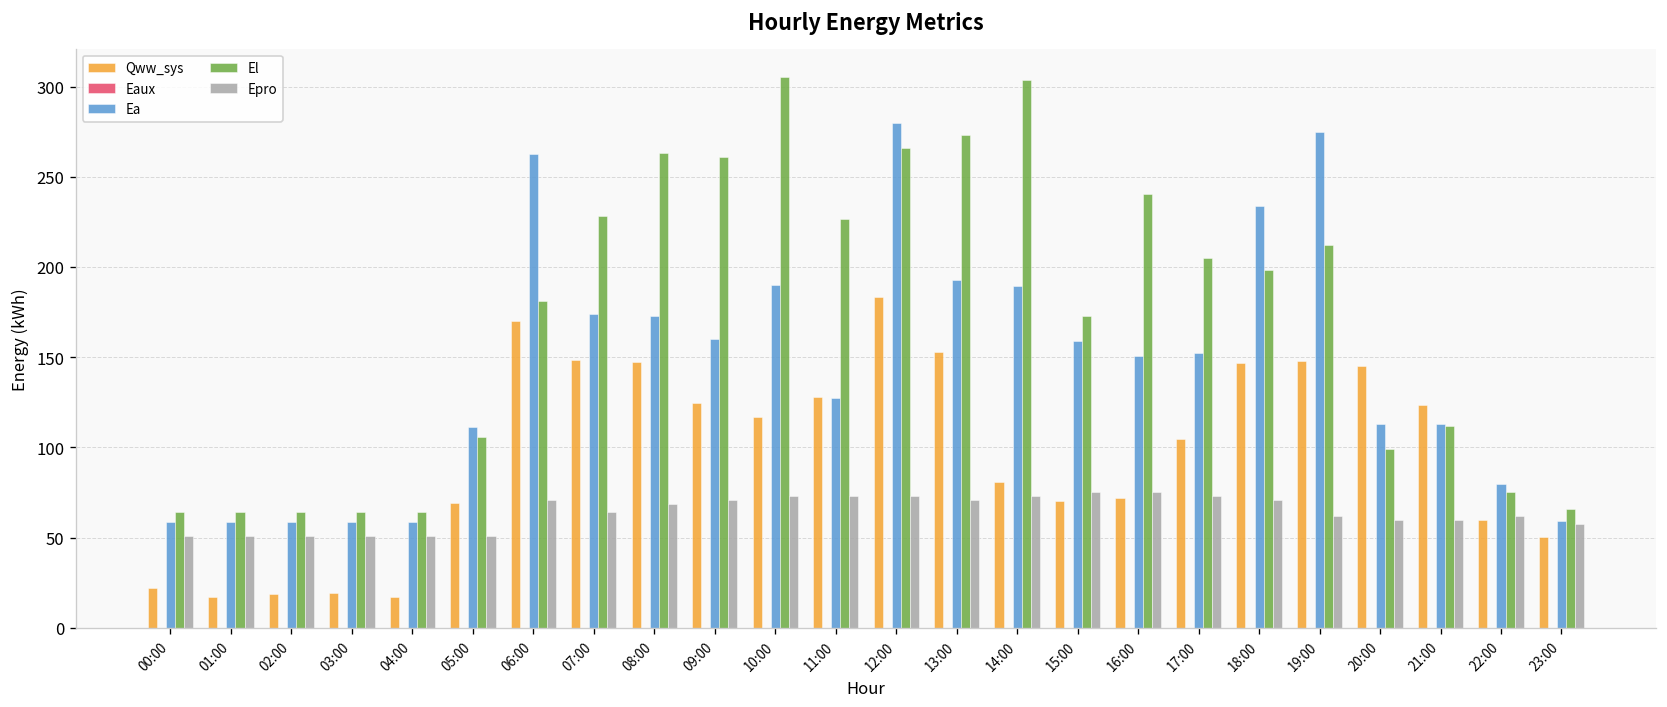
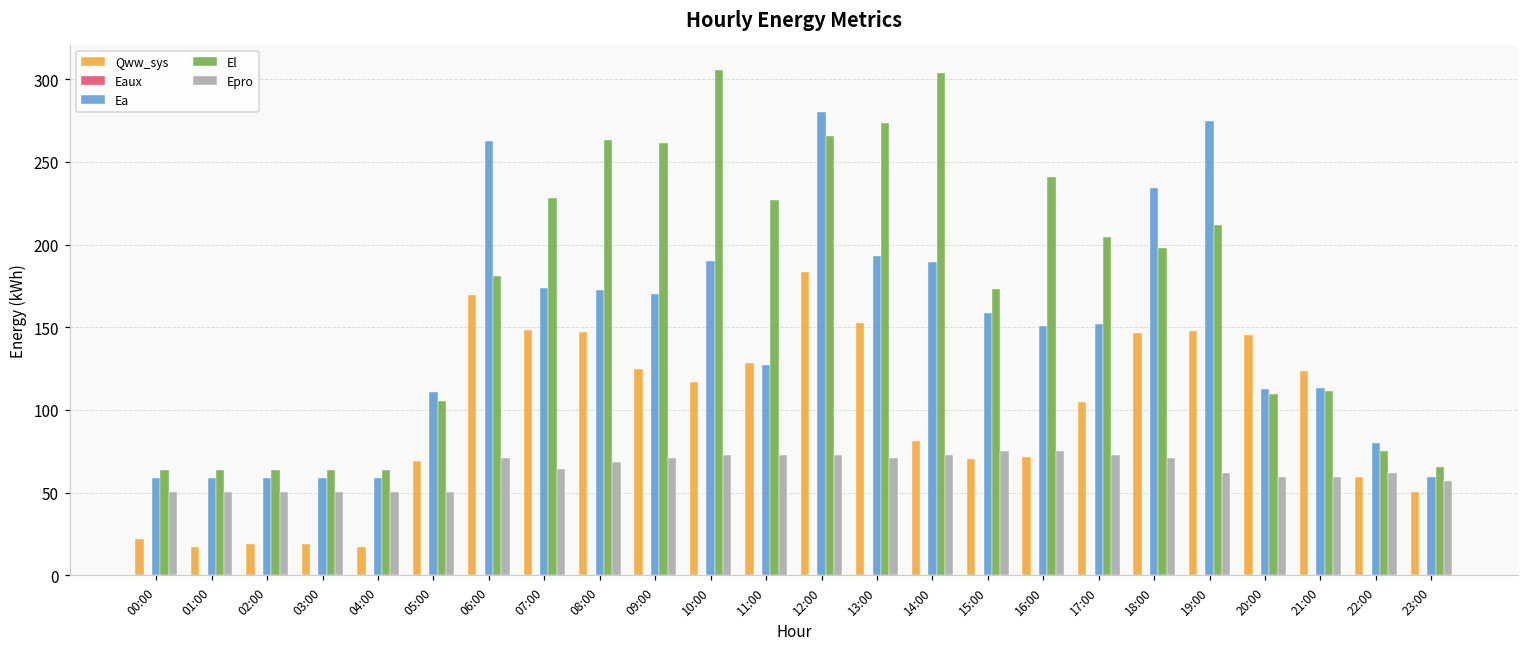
  {
    "Qww_sys": {
      "00:00": 22,
      "01:00": 17,
      "02:00": 19,
      "03:00": 19,
      "04:00": 17,
      "05:00": 69,
      "06:00": 170,
      "07:00": 149,
      "08:00": 147,
      "09:00": 125,
      "10:00": 117,
      "11:00": 128,
      "12:00": 183,
      "13:00": 153,
      "14:00": 81,
      "15:00": 70,
      "16:00": 72,
      "17:00": 105,
      "18:00": 147,
      "19:00": 148,
      "20:00": 145,
      "21:00": 124,
      "22:00": 60,
      "23:00": 50
    },
    "Ea": {
      "00:00": 59,
      "01:00": 59,
      "02:00": 59,
      "03:00": 59,
      "04:00": 59,
      "05:00": 111,
      "06:00": 263,
      "07:00": 174,
      "08:00": 173,
-     "09:00": 160,
+     "09:00": 170,
      "10:00": 190,
      "11:00": 127,
      "12:00": 280,
      "13:00": 193,
      "14:00": 190,
      "15:00": 159,
      "16:00": 151,
      "17:00": 152,
      "18:00": 234,
      "19:00": 275,
      "20:00": 113,
      "21:00": 113,
      "22:00": 80,
      "23:00": 59
    },
    "El": {
      "00:00": 64,
      "01:00": 64,
      "02:00": 64,
      "03:00": 64,
      "04:00": 64,
      "05:00": 106,
      "06:00": 181,
      "07:00": 228,
      "08:00": 263,
      "09:00": 261,
      "10:00": 306,
      "11:00": 227,
      "12:00": 266,
      "13:00": 273,
      "14:00": 304,
      "15:00": 173,
      "16:00": 241,
      "17:00": 205,
      "18:00": 198,
      "19:00": 212,
-     "20:00": 99,
+     "20:00": 110,
      "21:00": 112,
      "22:00": 75,
      "23:00": 66
    },
    "Epro": {
      "00:00": 51,
      "01:00": 51,
      "02:00": 51,
      "03:00": 51,
      "04:00": 51,
      "05:00": 51,
      "06:00": 71,
      "07:00": 64,
      "08:00": 69,
      "09:00": 71,
      "10:00": 73,
      "11:00": 73,
      "12:00": 73,
      "13:00": 71,
      "14:00": 73,
      "15:00": 75,
      "16:00": 75,
      "17:00": 73,
      "18:00": 71,
      "19:00": 62,
      "20:00": 60,
      "21:00": 60,
      "22:00": 62,
      "23:00": 57
    }
  }
